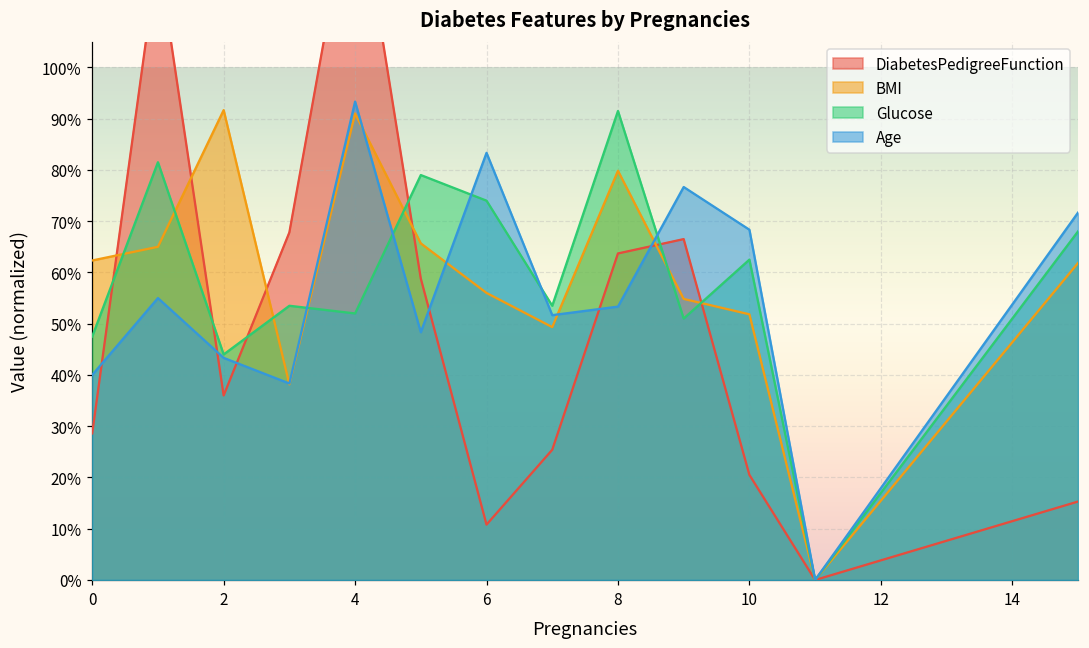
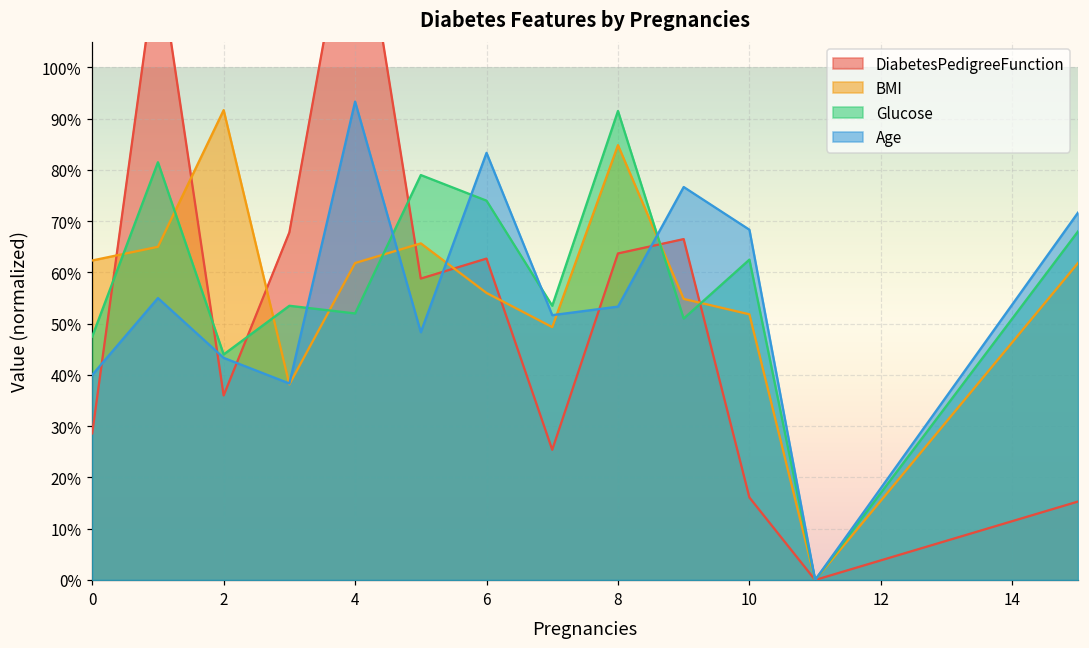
  {
    "DiabetesPedigreeFunction": {
      "0": "29%",
      "2": "36%",
-     "6": "11%",
+     "6": "63%",
      "8": "64%",
-     "10": "21%"
+     "10": "16%"
    },
    "BMI": {
      "0": "62%",
      "2": "92%",
-     "4": "91%",
+     "4": "62%",
      "6": "56%",
-     "8": "80%",
+     "8": "85%",
      "10": "52%"
    },
    "Glucose": {
      "0": "48%",
      "2": "44%",
      "4": "52%",
      "6": "74%",
      "8": "92%",
      "10": "63%"
    },
    "Age": {
      "0": "40%",
      "2": "43%",
      "4": "93%",
      "6": "83%",
      "8": "53%",
      "10": "68%"
    }
  }
